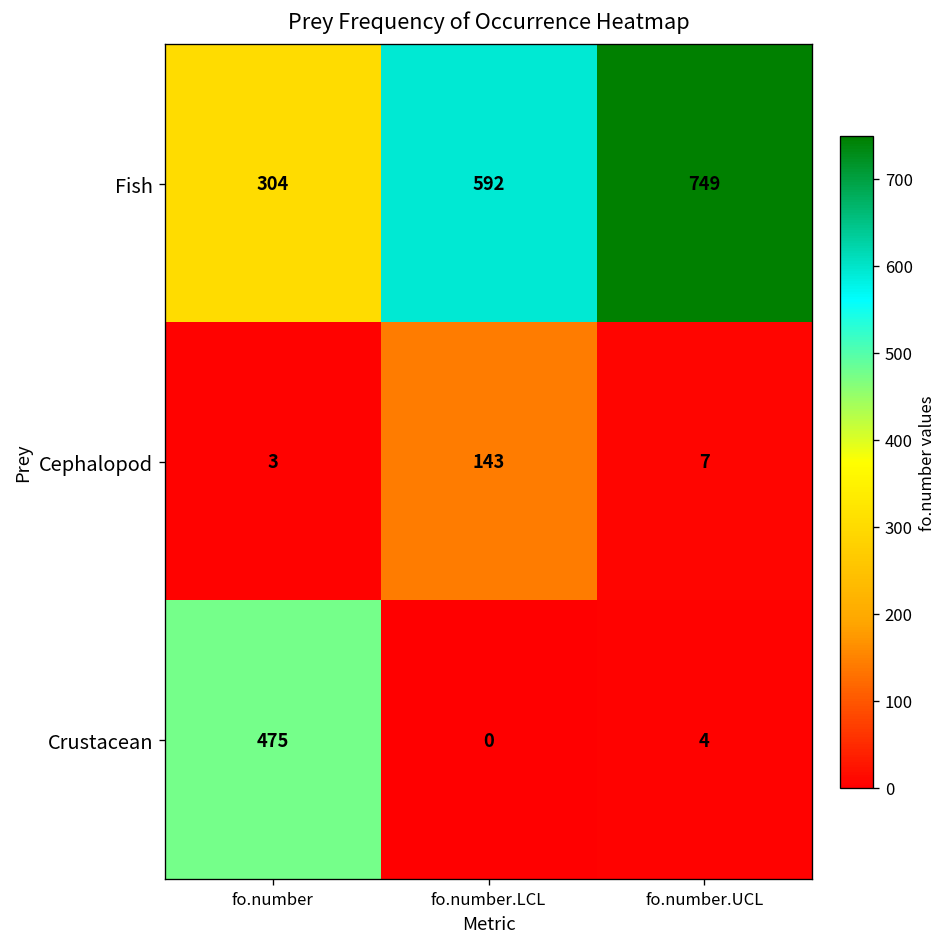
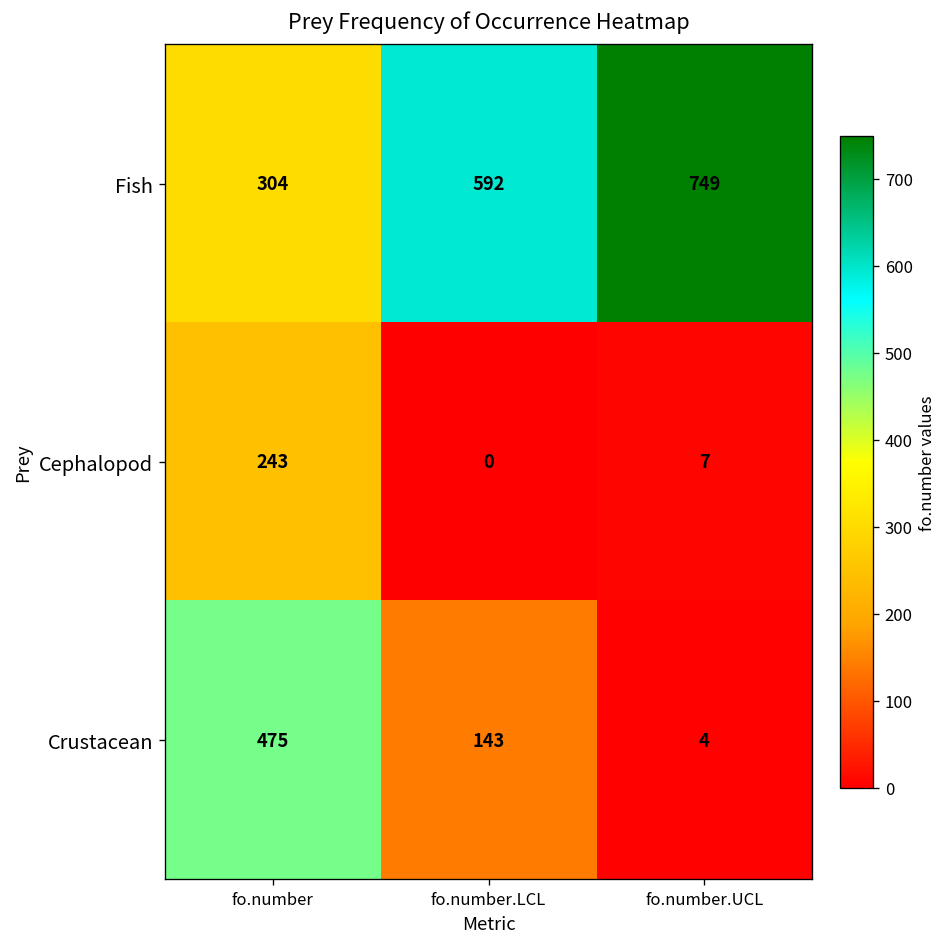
  {
    "Fish": {
      "fo.number": 304,
      "fo.number.LCL": 592,
      "fo.number.UCL": 749
    },
    "Cephalopod": {
-     "fo.number": 3,
-     "fo.number.LCL": 143,
+     "fo.number": 243,
+     "fo.number.LCL": 0,
      "fo.number.UCL": 7
    },
    "Crustacean": {
      "fo.number": 475,
-     "fo.number.LCL": 0,
+     "fo.number.LCL": 143,
      "fo.number.UCL": 4
    }
  }
